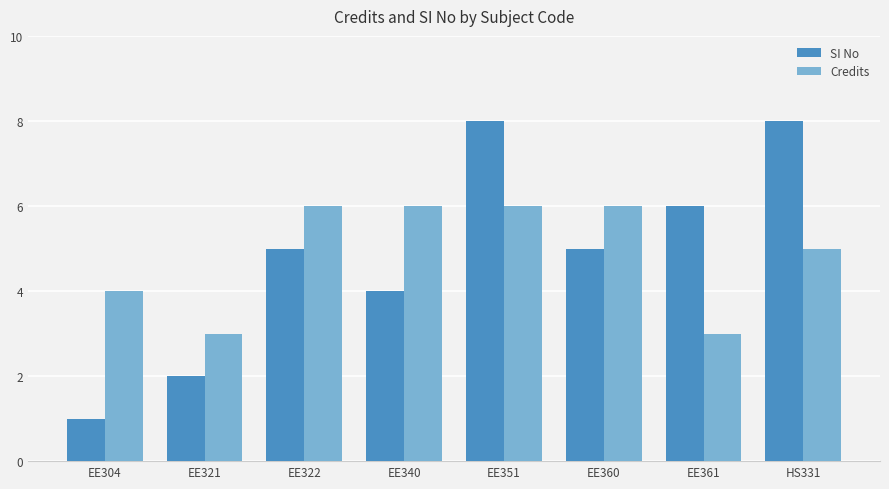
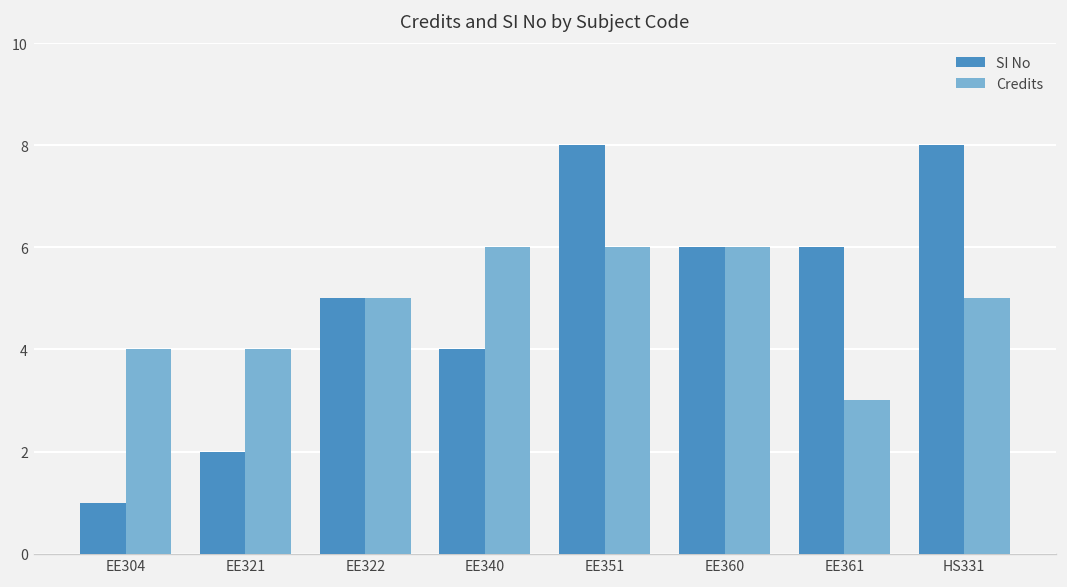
  {
    "SI No": {
      "EE304": 1,
      "EE321": 2,
      "EE322": 5,
      "EE340": 4,
      "EE351": 8,
-     "EE360": 5,
+     "EE360": 6,
      "EE361": 6,
      "HS331": 8
    },
    "Credits": {
      "EE304": 4,
-     "EE321": 3,
-     "EE322": 6,
+     "EE321": 4,
+     "EE322": 5,
      "EE340": 6,
      "EE351": 6,
      "EE360": 6,
      "EE361": 3,
      "HS331": 5
    }
  }
